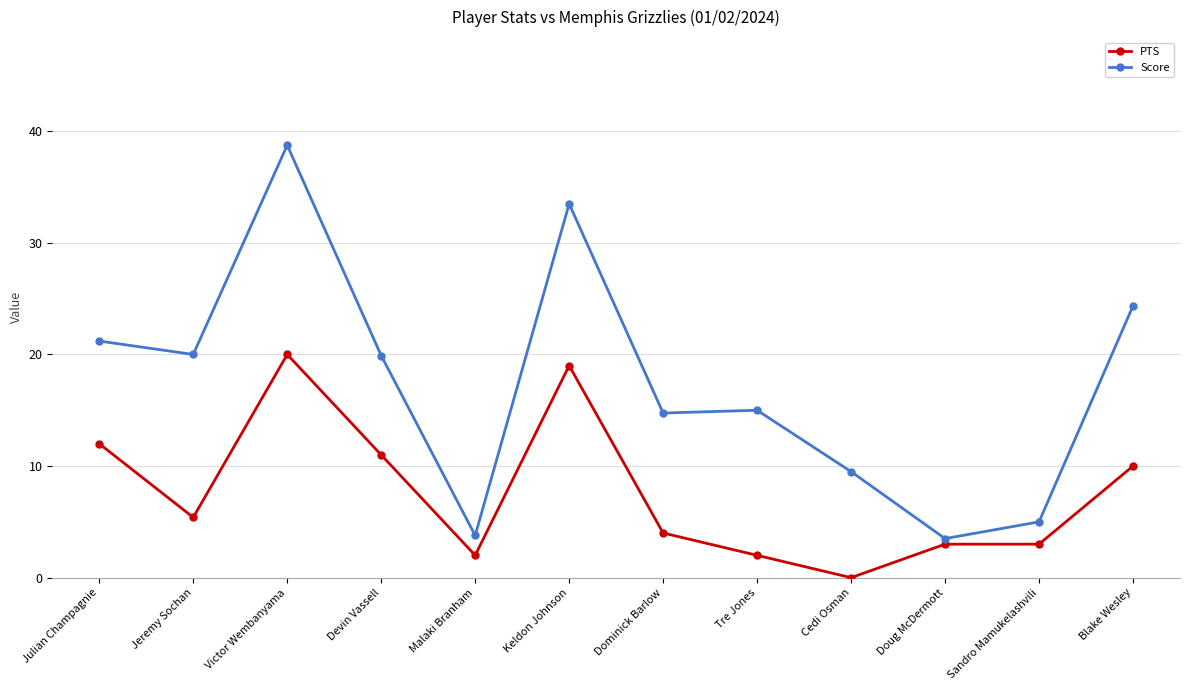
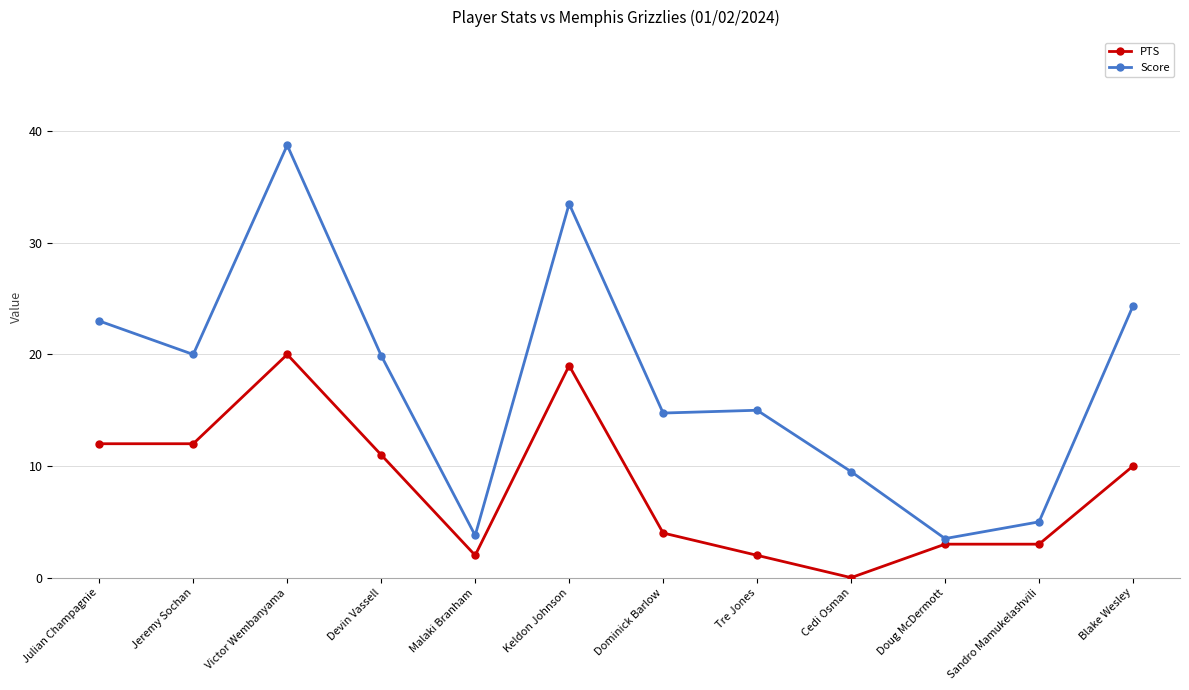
  {
    "PTS": {
      "Julian Champagnie": 12.0,
-     "Jeremy Sochan": 5.4,
+     "Jeremy Sochan": 12.0,
      "Victor Wembanyama": 20.0,
      "Devin Vassell": 11.0,
      "Malaki Branham": 2.0,
      "Keldon Johnson": 19.0,
      "Dominick Barlow": 4.0,
      "Tre Jones": 2.0,
      "Cedi Osman": 0.0,
      "Doug McDermott": 3.0,
      "Sandro Mamukelashvili": 3.0,
      "Blake Wesley": 10.0
    },
    "Score": {
-     "Julian Champagnie": 21.2,
+     "Julian Champagnie": 23.0,
      "Jeremy Sochan": 20.0,
      "Victor Wembanyama": 38.8,
      "Devin Vassell": 19.9,
      "Malaki Branham": 3.8,
      "Keldon Johnson": 33.5,
      "Dominick Barlow": 14.8,
      "Tre Jones": 15.0,
      "Cedi Osman": 9.5,
      "Doug McDermott": 3.5,
      "Sandro Mamukelashvili": 5.0,
      "Blake Wesley": 24.4
    }
  }
